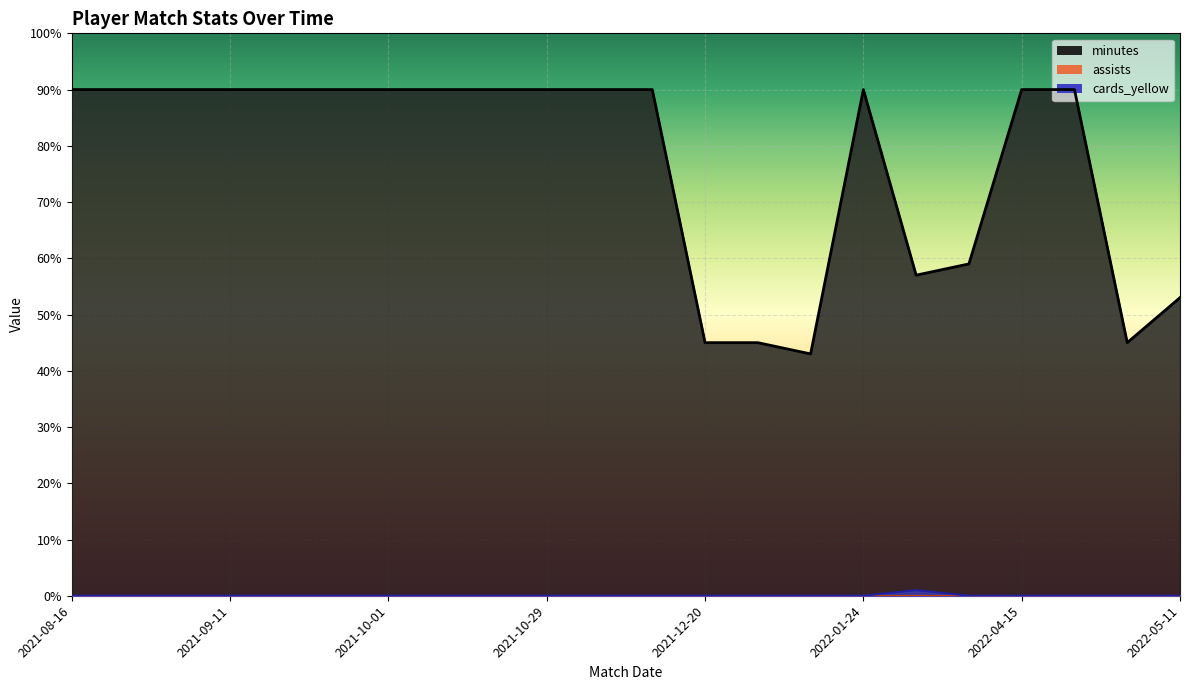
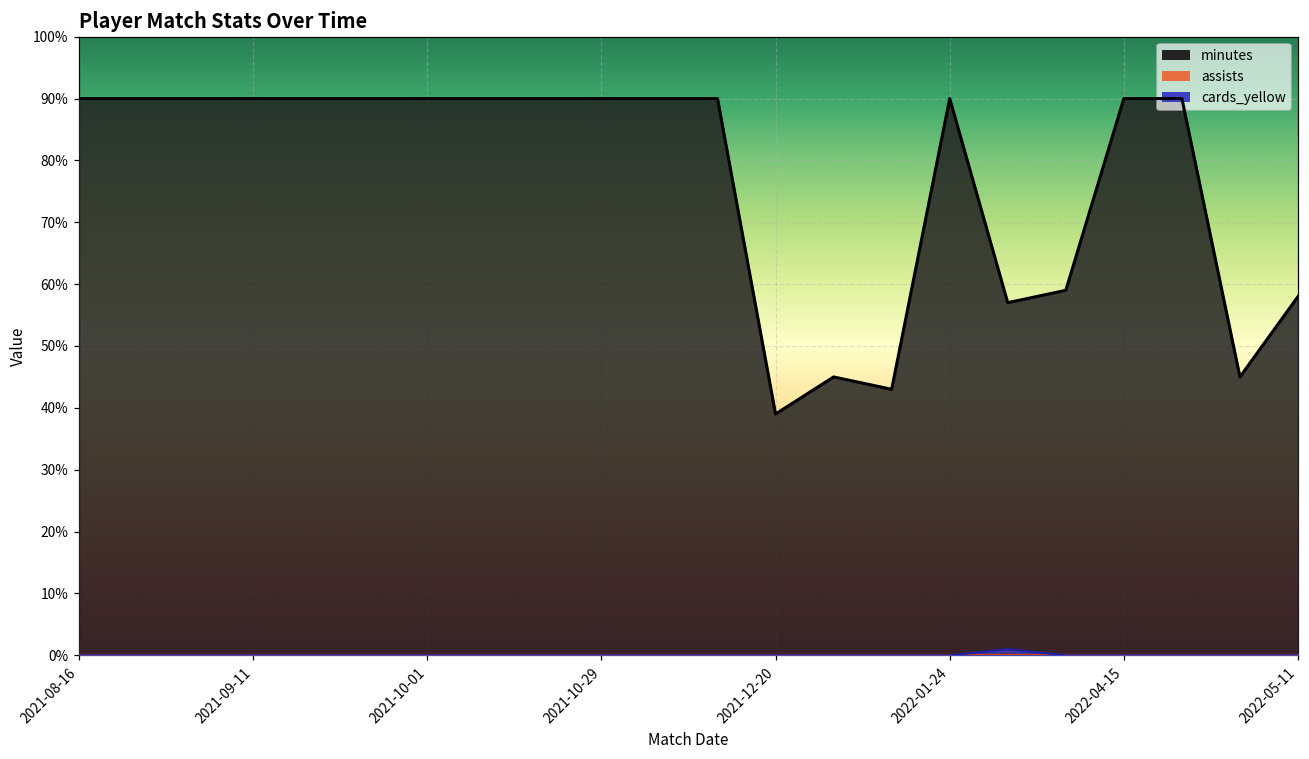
  {
    "minutes": {
      "2021-08-16": "90%",
      "2021-09-11": "90%",
      "2021-10-01": "90%",
      "2021-10-29": "90%",
-     "2021-12-20": "45%",
+     "2021-12-20": "39%",
      "2022-01-24": "90%",
      "2022-04-15": "90%",
-     "2022-05-11": "53%"
+     "2022-05-11": "58%"
    }
  }
